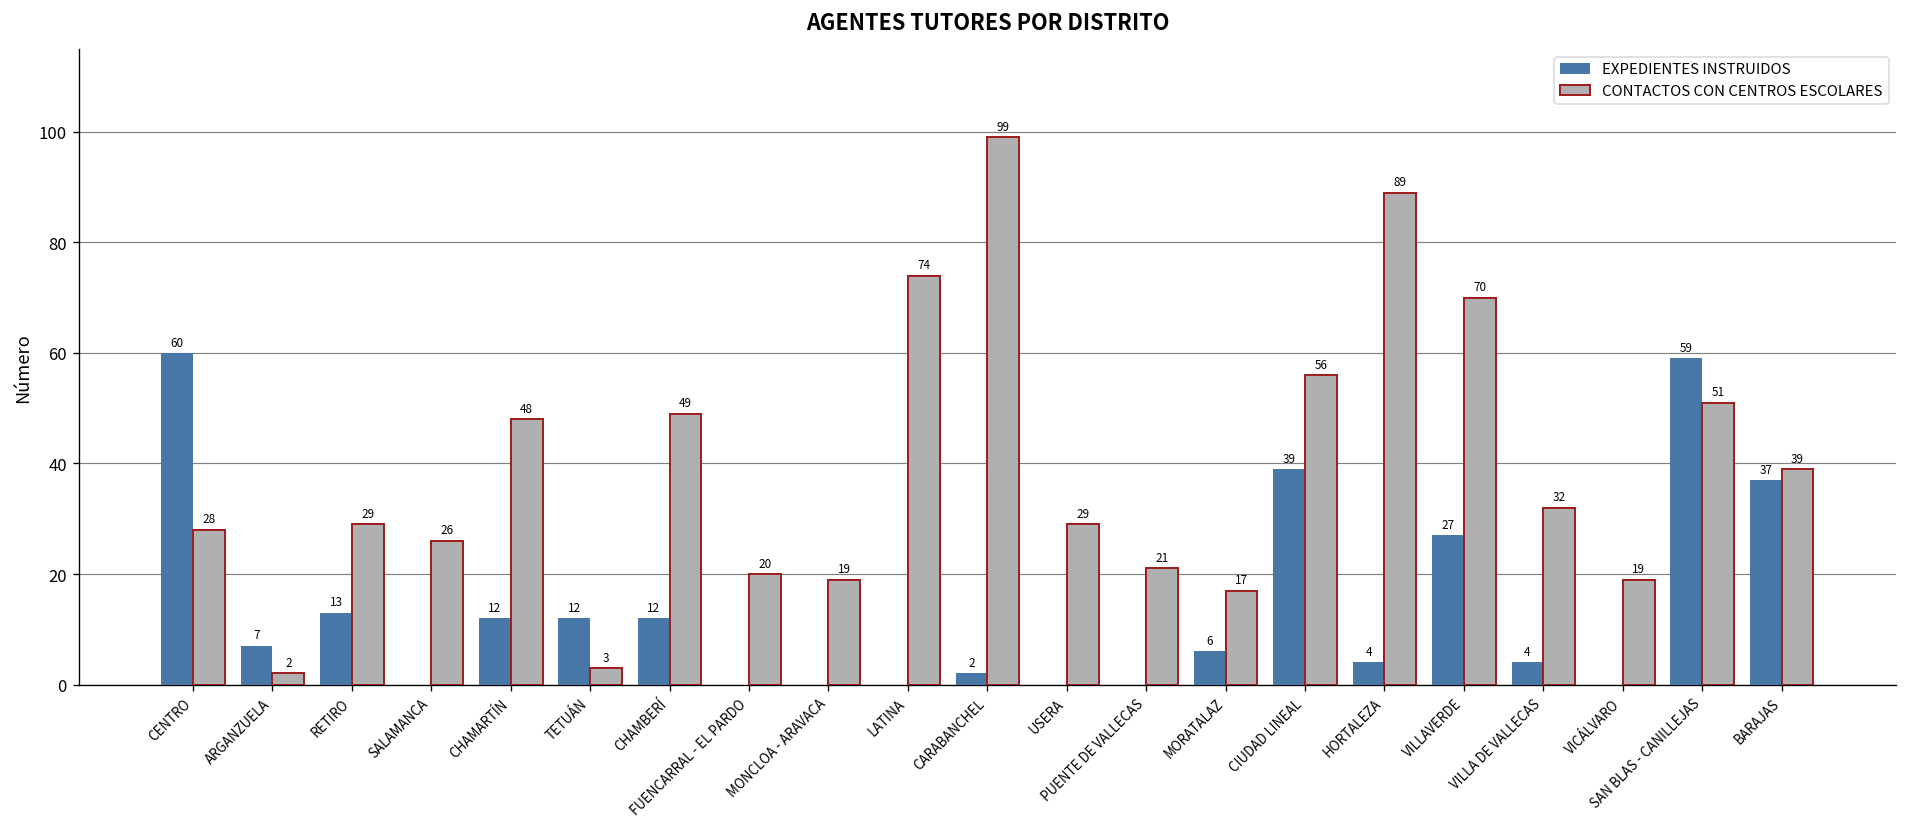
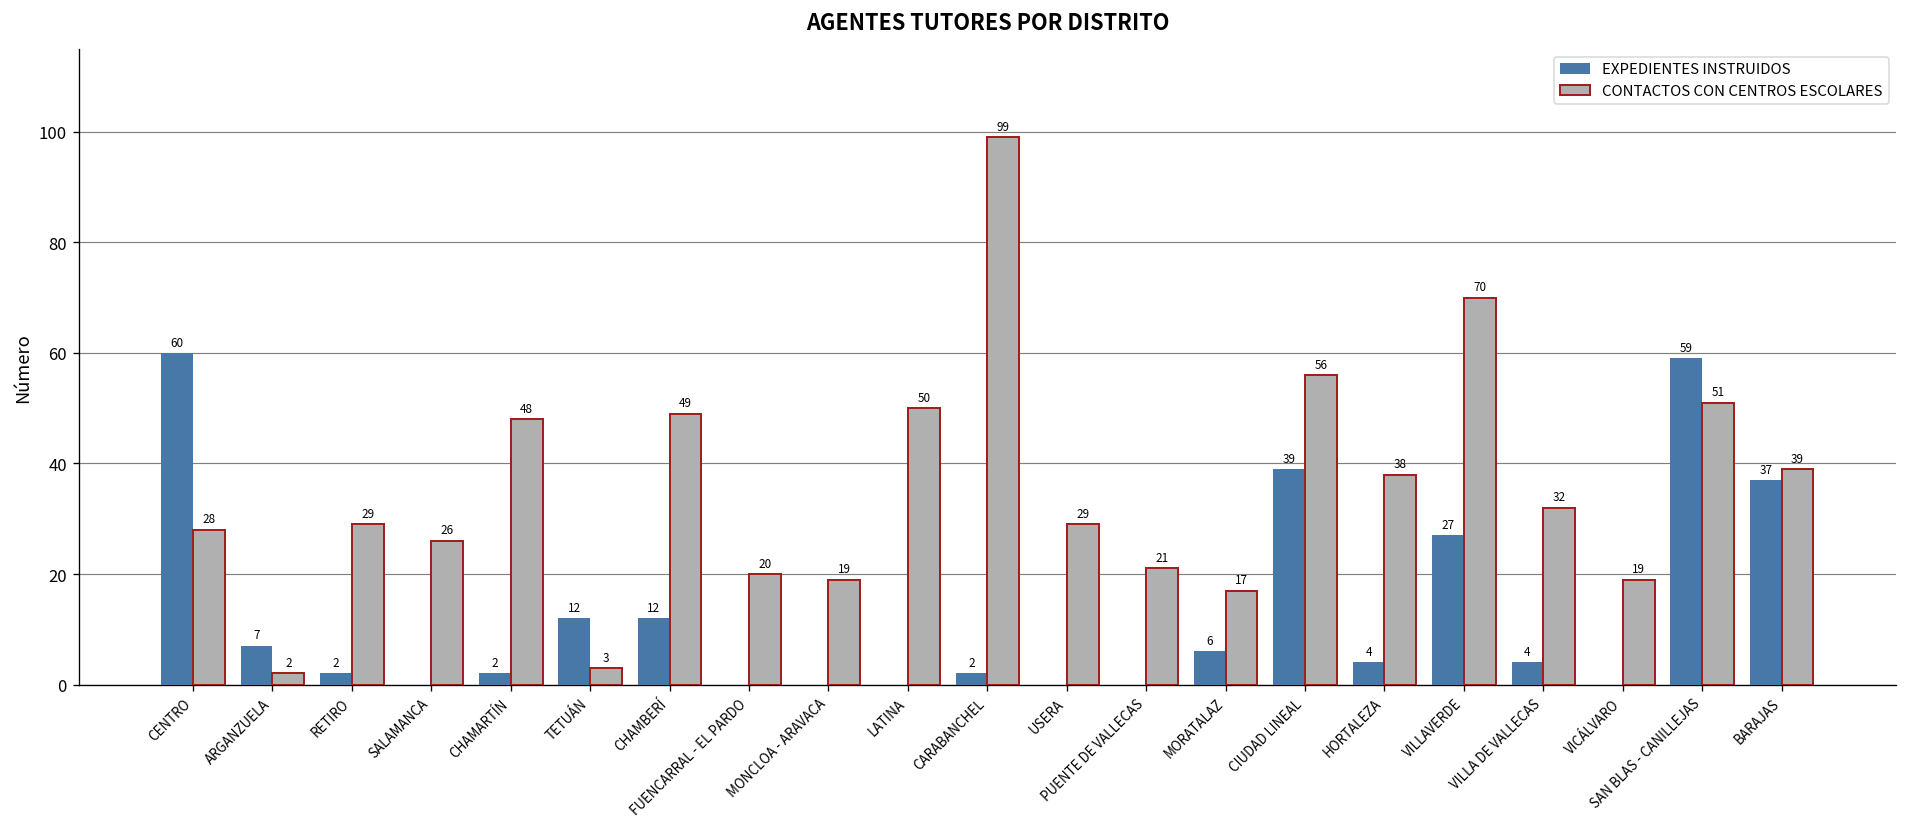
  {
    "EXPEDIENTES INSTRUIDOS": {
      "CENTRO": 60,
      "ARGANZUELA": 7,
-     "RETIRO": 13,
-     "CHAMARTÍN": 12,
+     "RETIRO": 2,
+     "CHAMARTÍN": 2,
      "TETUÁN": 12,
      "CHAMBERÍ": 12,
      "CARABANCHEL": 2,
      "MORATALAZ": 6,
      "CIUDAD LINEAL": 39,
      "HORTALEZA": 4,
      "VILLAVERDE": 27,
      "VILLA DE VALLECAS": 4,
      "SAN BLAS - CANILLEJAS": 59,
      "BARAJAS": 37
    },
    "CONTACTOS CON CENTROS ESCOLARES": {
      "CENTRO": 28,
      "ARGANZUELA": 2,
      "RETIRO": 29,
      "SALAMANCA": 26,
      "CHAMARTÍN": 48,
      "TETUÁN": 3,
      "CHAMBERÍ": 49,
      "FUENCARRAL - EL PARDO": 20,
      "MONCLOA - ARAVACA": 19,
-     "LATINA": 74,
+     "LATINA": 50,
      "CARABANCHEL": 99,
      "USERA": 29,
      "PUENTE DE VALLECAS": 21,
      "MORATALAZ": 17,
      "CIUDAD LINEAL": 56,
-     "HORTALEZA": 89,
+     "HORTALEZA": 38,
      "VILLAVERDE": 70,
      "VILLA DE VALLECAS": 32,
      "VICÁLVARO": 19,
      "SAN BLAS - CANILLEJAS": 51,
      "BARAJAS": 39
    }
  }
